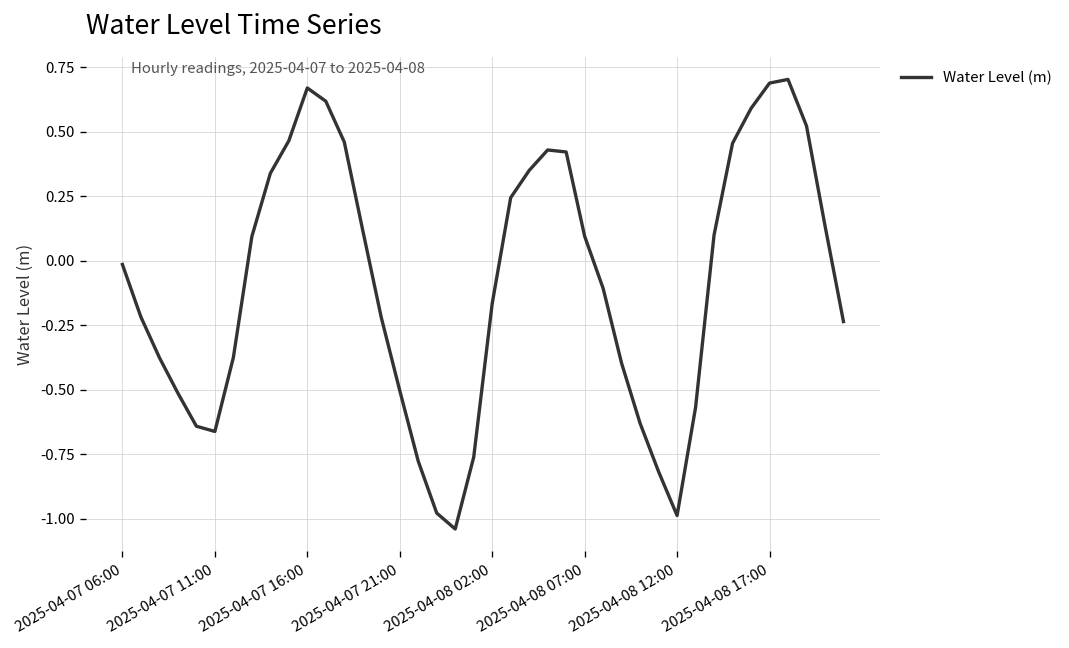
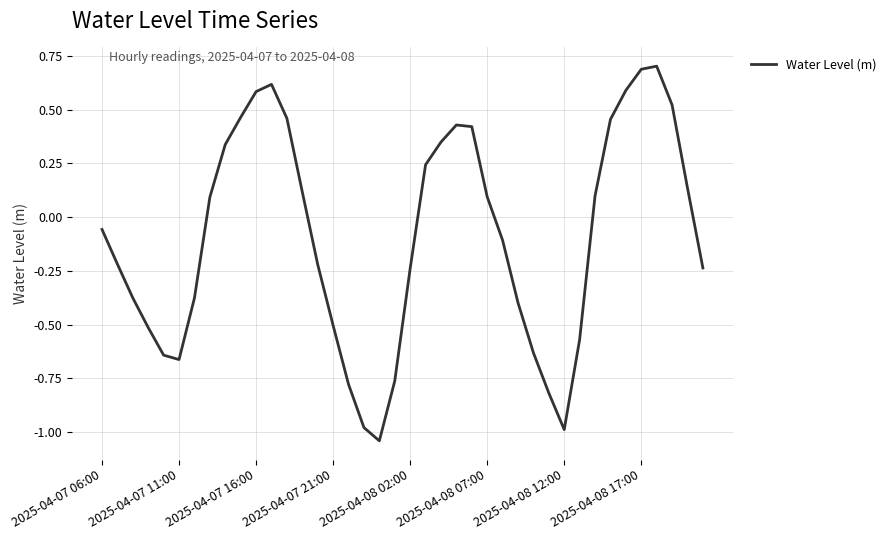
  {
-   "2025-04-07 06:00": -0.02,
+   "2025-04-07 06:00": -0.06,
    "2025-04-07 11:00": -0.66,
-   "2025-04-07 16:00": 0.67,
+   "2025-04-07 16:00": 0.58,
    "2025-04-07 21:00": -0.50,
-   "2025-04-08 02:00": -0.17,
+   "2025-04-08 02:00": -0.24,
    "2025-04-08 07:00": 0.09,
    "2025-04-08 12:00": -0.99,
    "2025-04-08 17:00": 0.69
  }
